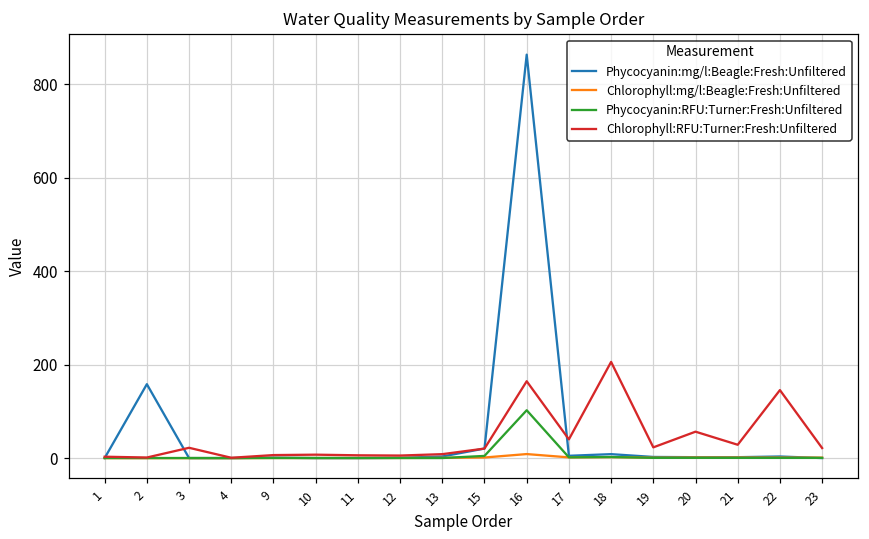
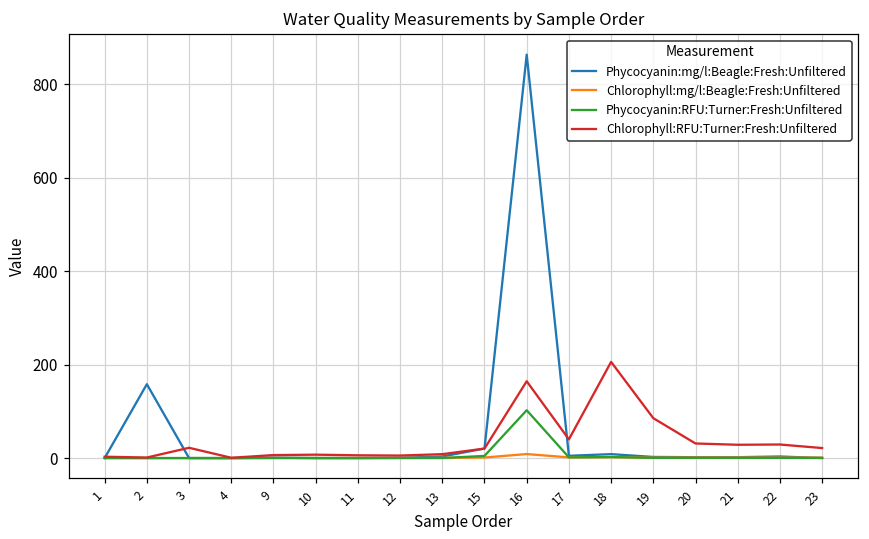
  {
    "Phycocyanin:mg/l:Beagle:Fresh:Unfiltered": {
      "2": 160,
      "16": 860,
      "18": 10
    },
    "Chlorophyll:mg/l:Beagle:Fresh:Unfiltered": {
      "16": 10
    },
    "Phycocyanin:RFU:Turner:Fresh:Unfiltered": {
      "16": 100
    },
    "Chlorophyll:RFU:Turner:Fresh:Unfiltered": {
      "3": 20,
      "10": 10,
      "16": 160,
      "17": 40,
      "18": 210,
-     "19": 20,
-     "20": 60,
+     "19": 90,
+     "20": 30,
      "21": 30,
-     "22": 150,
+     "22": 30,
      "23": 20
    }
  }
